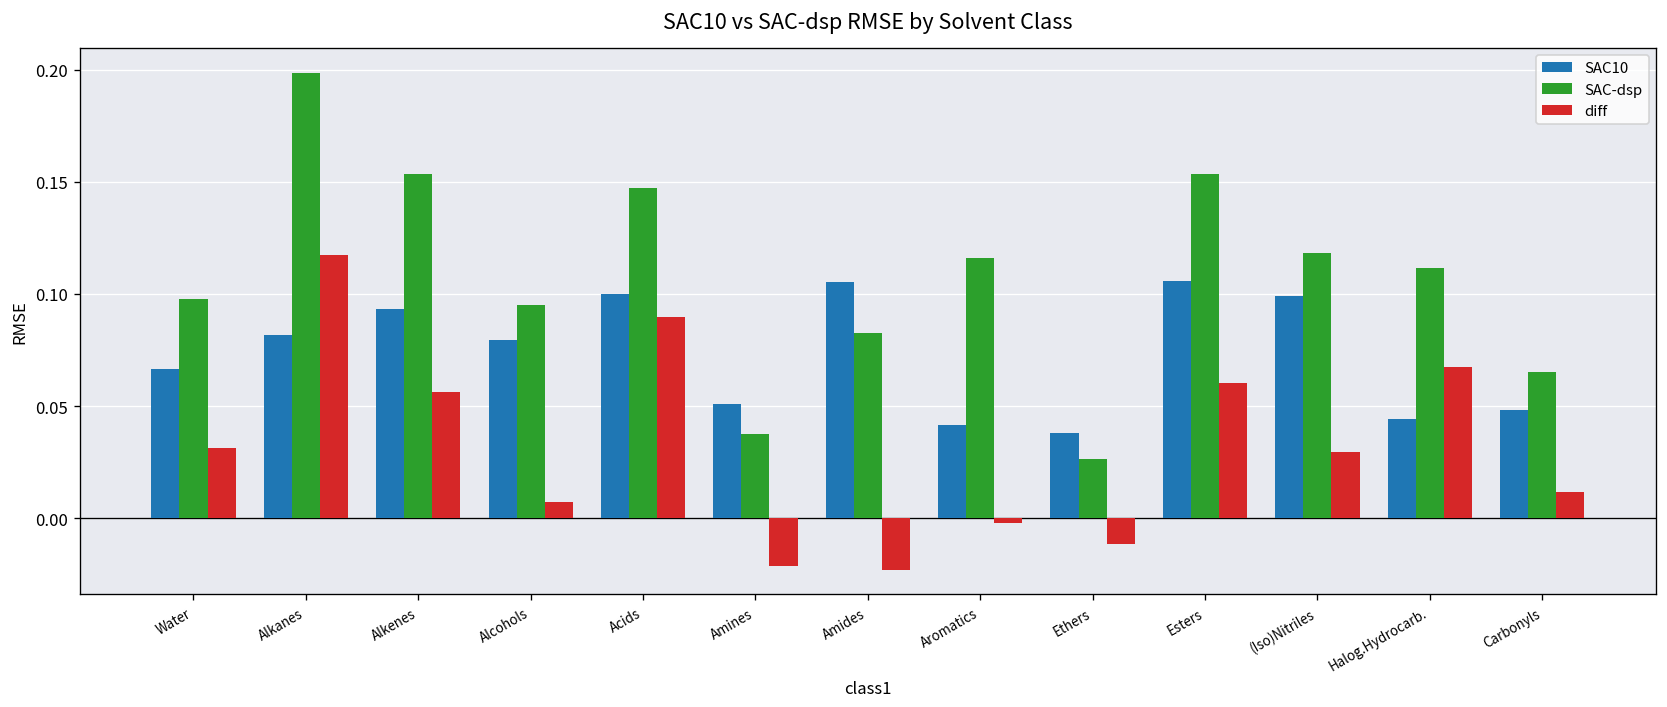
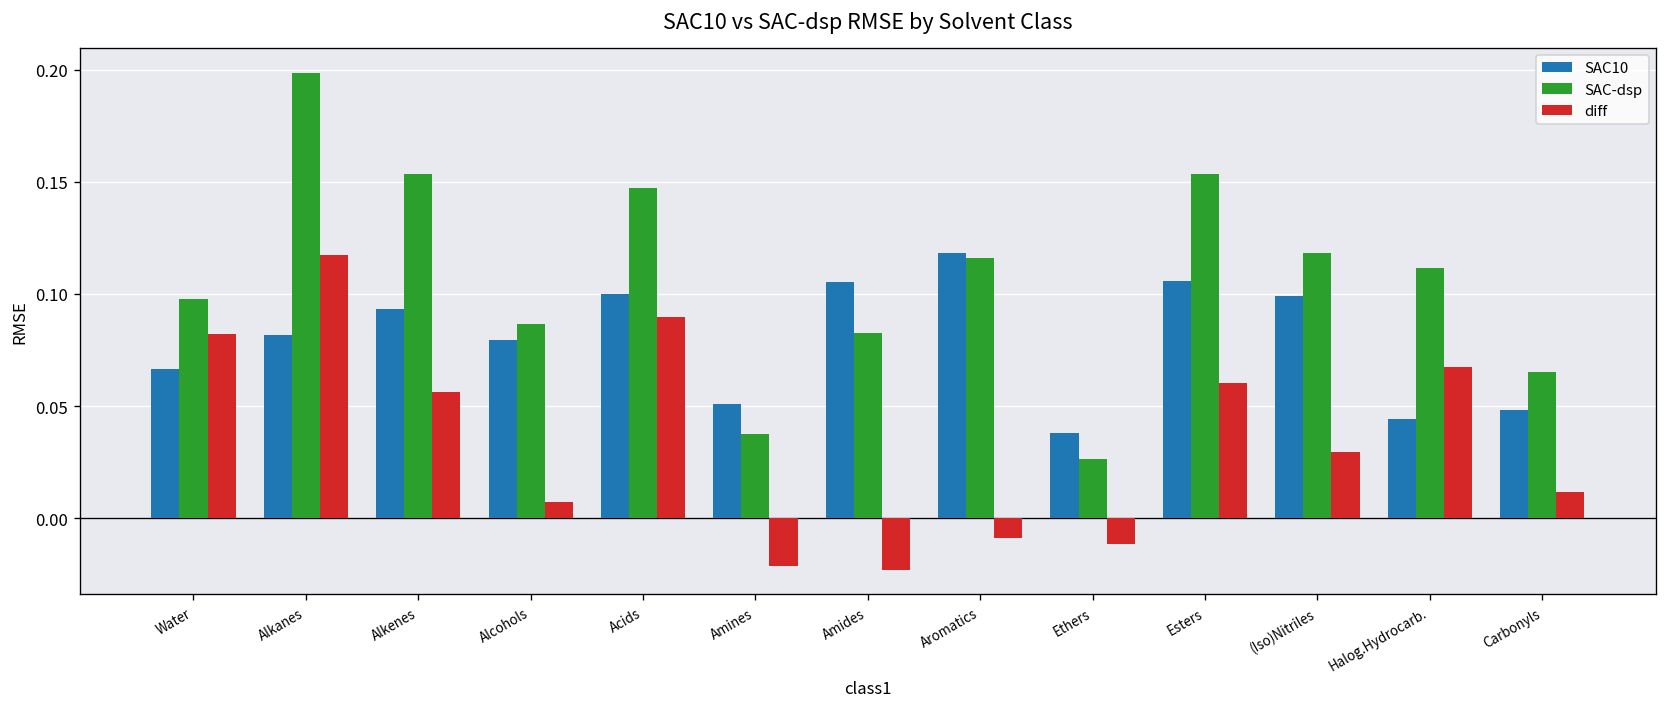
  {
    "SAC10": {
      "Water": 0.066,
      "Alkanes": 0.082,
      "Alkenes": 0.093,
      "Alcohols": 0.080,
      "Acids": 0.100,
      "Amines": 0.051,
      "Amides": 0.105,
-     "Aromatics": 0.042,
+     "Aromatics": 0.118,
      "Ethers": 0.038,
      "Esters": 0.106,
      "(Iso)Nitriles": 0.099,
      "Halog.Hydrocarb.": 0.044,
      "Carbonyls": 0.048
    },
    "SAC-dsp": {
      "Water": 0.098,
      "Alkanes": 0.199,
      "Alkenes": 0.154,
-     "Alcohols": 0.095,
+     "Alcohols": 0.087,
      "Acids": 0.147,
      "Amines": 0.038,
      "Amides": 0.082,
      "Aromatics": 0.116,
      "Ethers": 0.026,
      "Esters": 0.154,
      "(Iso)Nitriles": 0.118,
      "Halog.Hydrocarb.": 0.112,
      "Carbonyls": 0.065
    },
    "diff": {
-     "Water": 0.031,
+     "Water": 0.082,
      "Alkanes": 0.117,
      "Alkenes": 0.056,
      "Alcohols": 0.007,
      "Acids": 0.090,
      "Amines": -0.021,
      "Amides": -0.023,
-     "Aromatics": -0.002,
+     "Aromatics": -0.009,
      "Ethers": -0.011,
      "Esters": 0.060,
      "(Iso)Nitriles": 0.029,
      "Halog.Hydrocarb.": 0.068,
      "Carbonyls": 0.012
    }
  }
